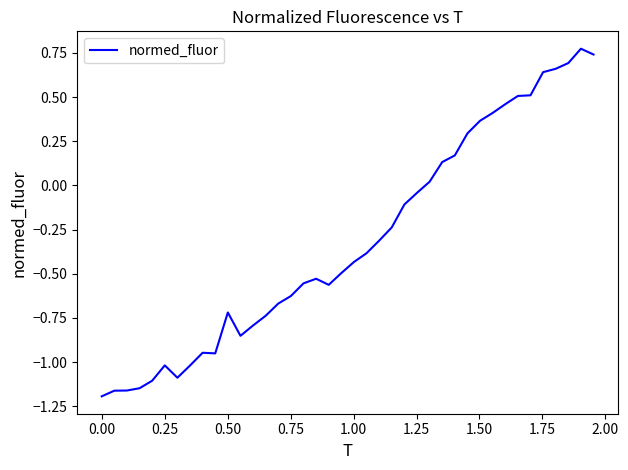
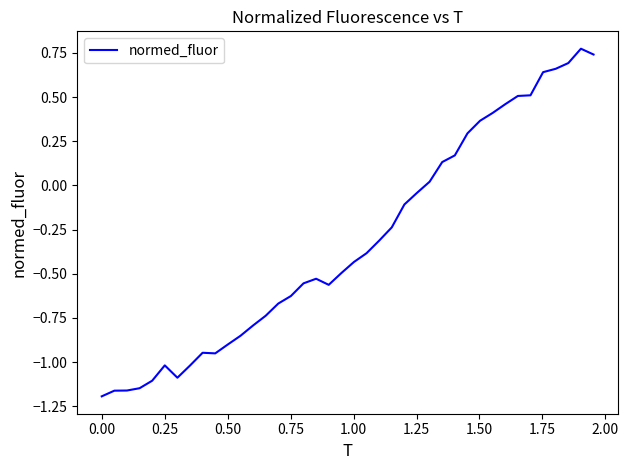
  {
    "0.00": -1.19,
    "0.25": -1.02,
-   "0.50": -0.72
+   "0.50": -0.90
  }
